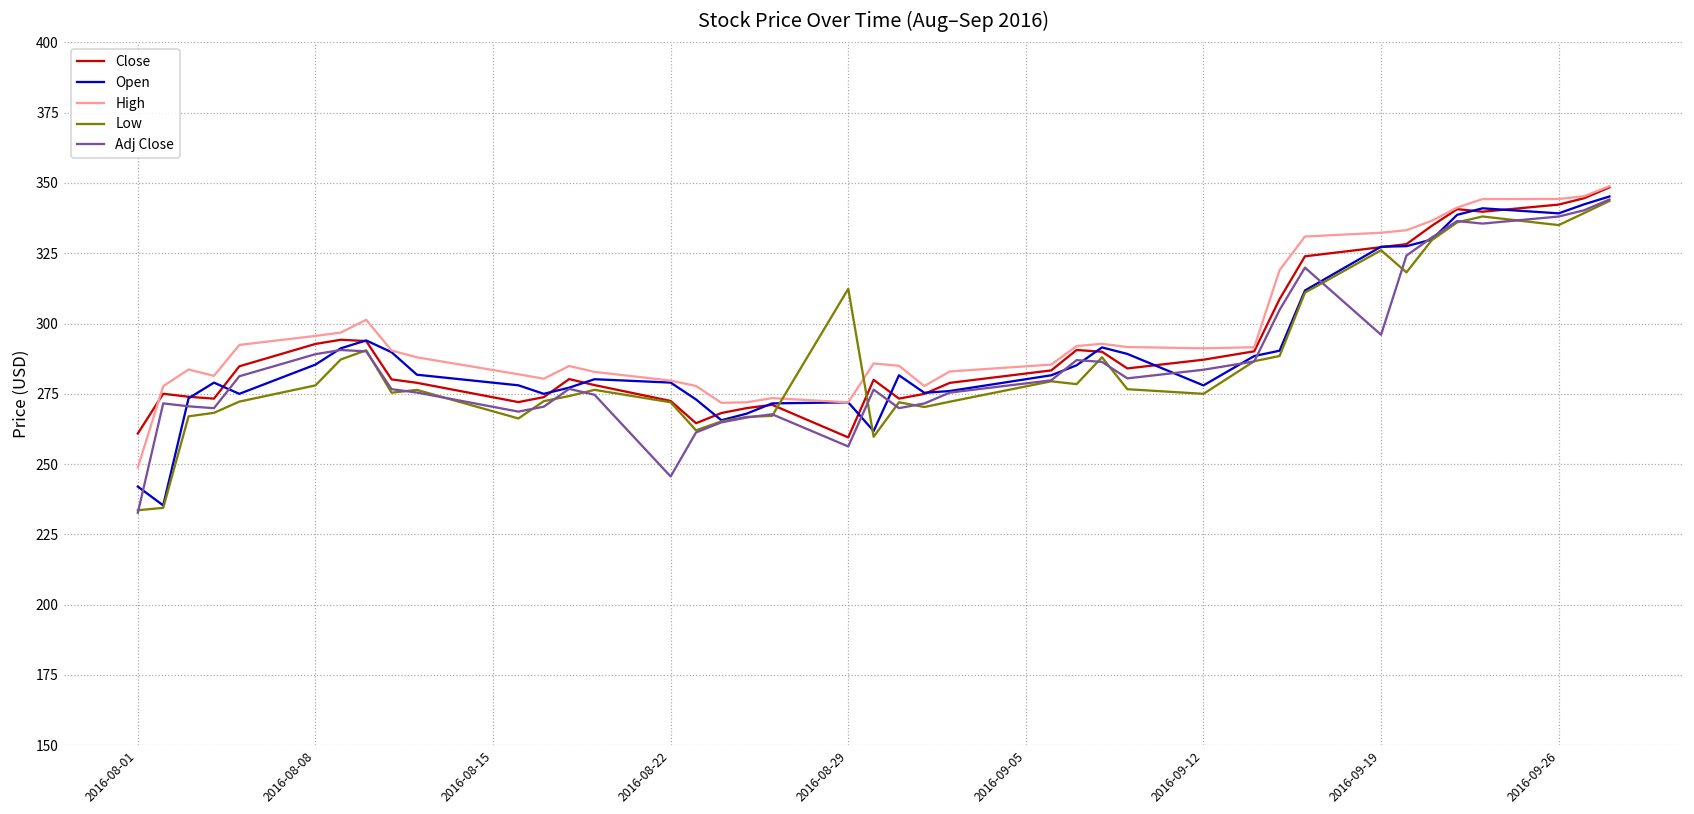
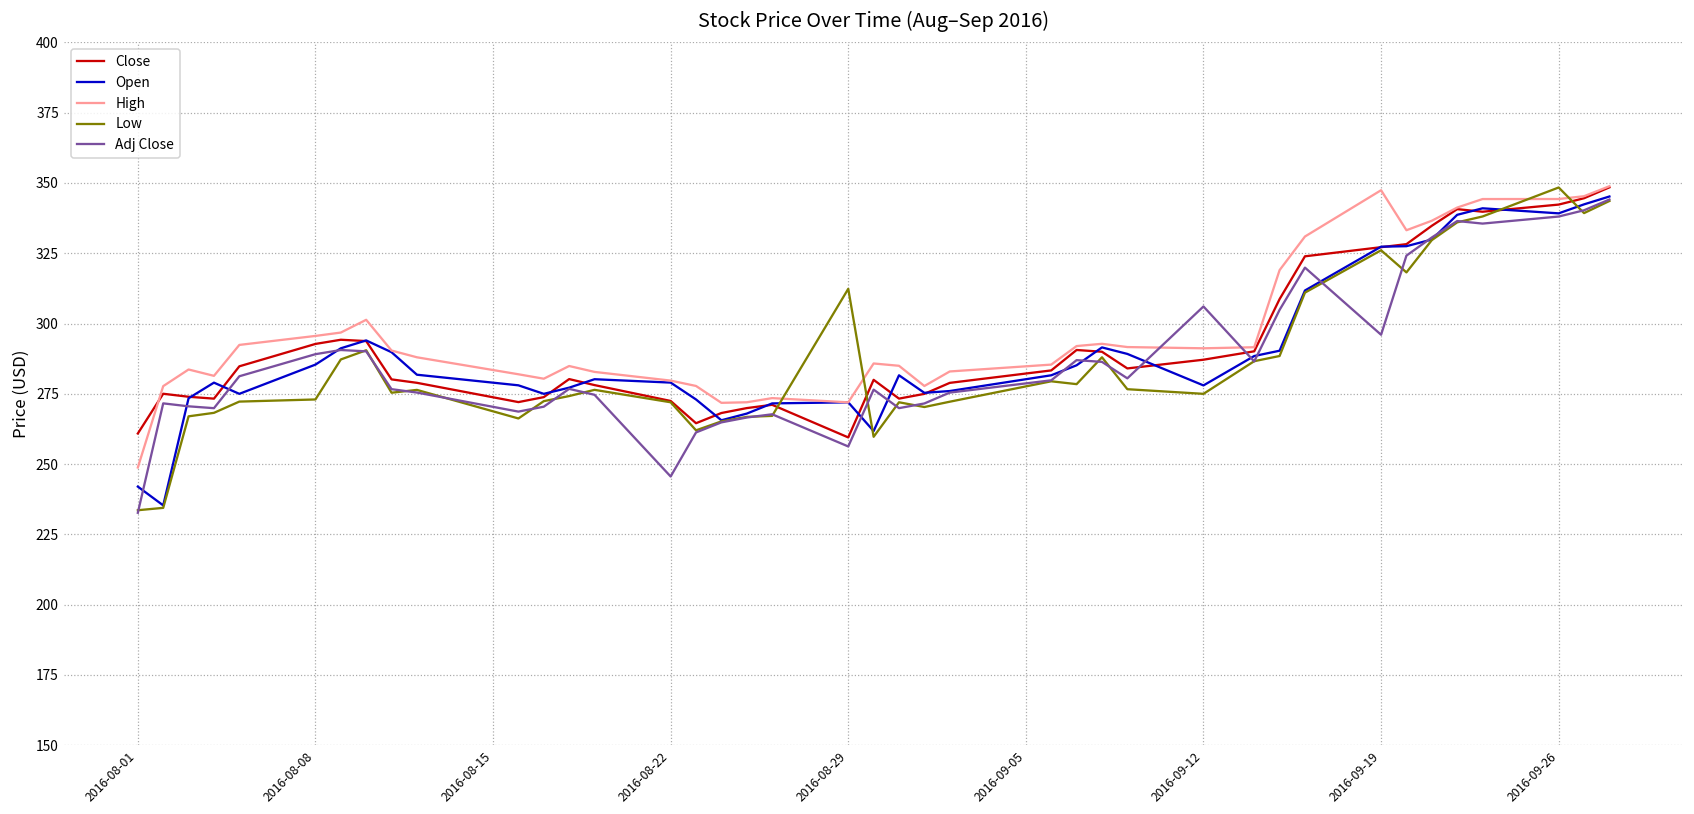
  {
    "Close": {
      "2016-08-01": 261,
      "2016-08-08": 293,
      "2016-08-29": 260,
      "2016-09-12": 287,
      "2016-09-26": 342
    },
    "Open": {
      "2016-08-01": 242,
      "2016-08-08": 285,
      "2016-09-12": 278,
      "2016-09-26": 339
    },
    "High": {
      "2016-08-01": 249,
      "2016-08-08": 296,
      "2016-09-12": 291,
-     "2016-09-19": 332,
+     "2016-09-19": 347,
      "2016-09-26": 344
    },
    "Low": {
-     "2016-08-08": 278,
+     "2016-08-08": 273,
      "2016-08-29": 312,
      "2016-09-12": 275,
      "2016-09-19": 326,
-     "2016-09-26": 335
+     "2016-09-26": 348
    },
    "Adj Close": {
      "2016-08-08": 289,
      "2016-08-22": 246,
      "2016-08-29": 256,
-     "2016-09-12": 284,
+     "2016-09-12": 306,
      "2016-09-19": 296,
      "2016-09-26": 338
    }
  }
